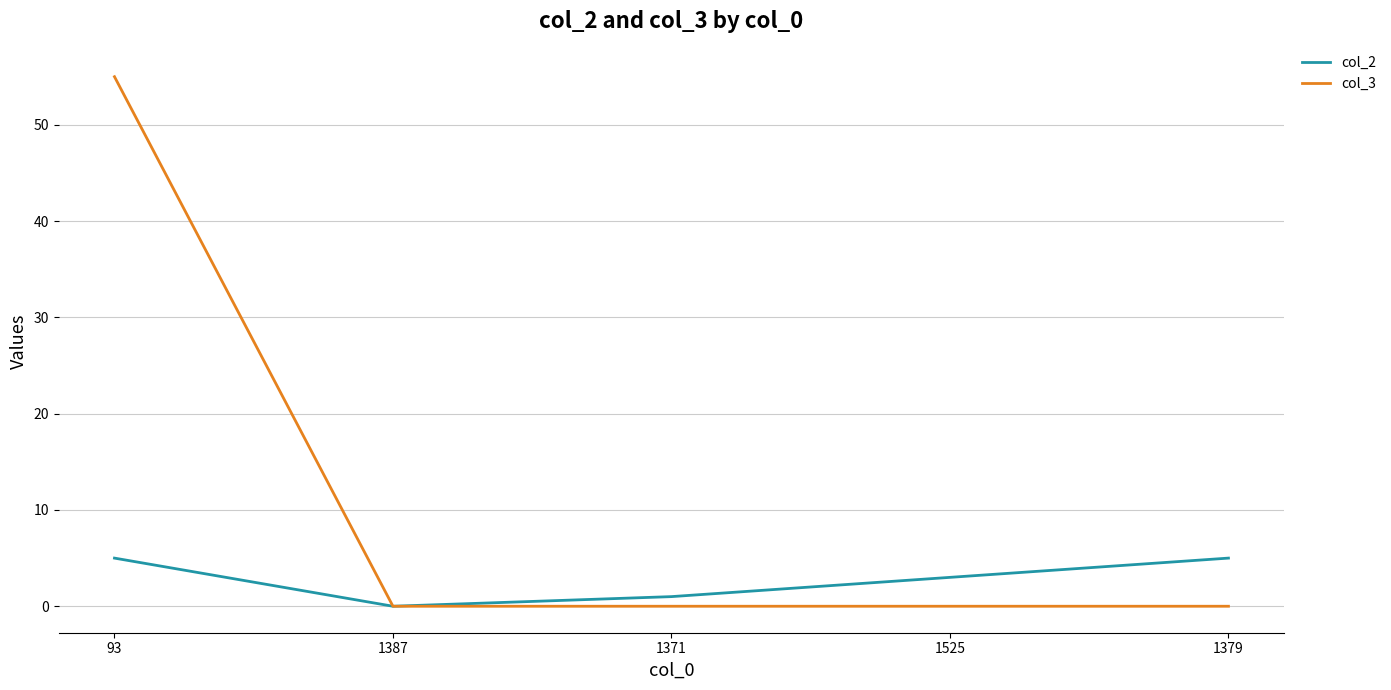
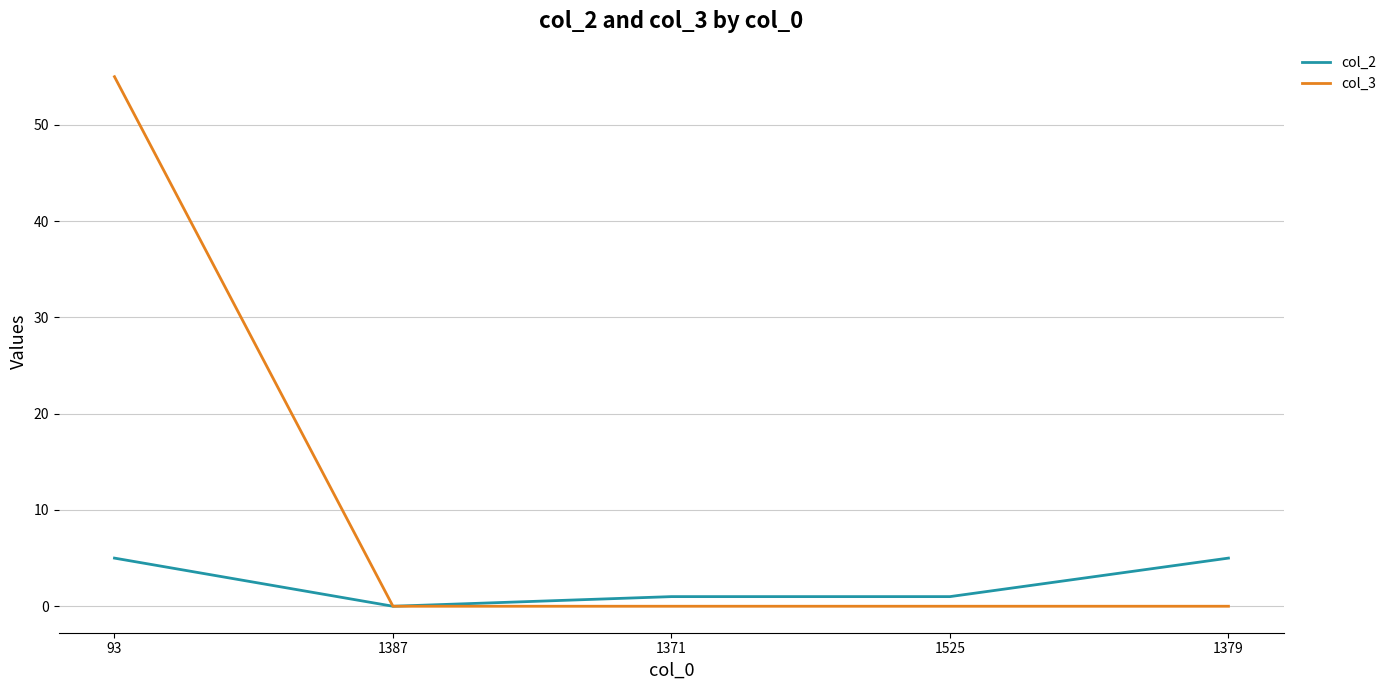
  {
    "col_2": {
      "93": 5,
      "1371": 1,
-     "1525": 3,
+     "1525": 1,
      "1379": 5
    },
    "col_3": {
      "93": 55,
      "1371": 0,
      "1525": 0,
      "1379": 0
    }
  }
